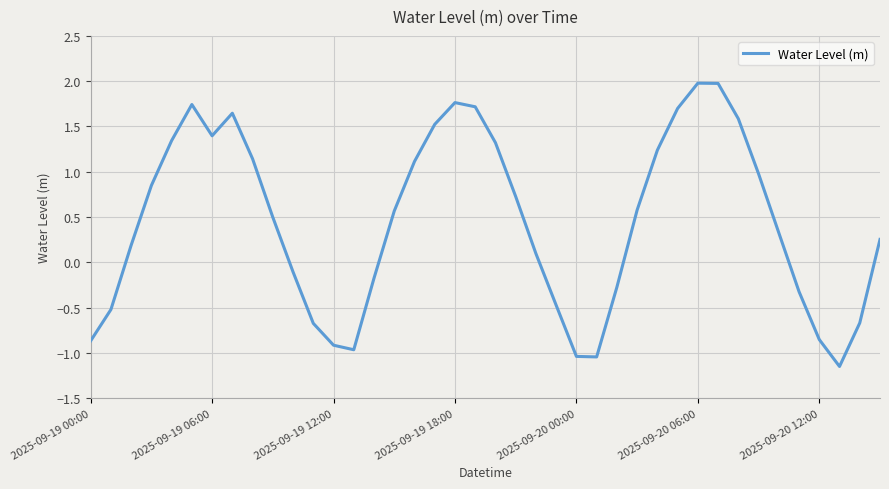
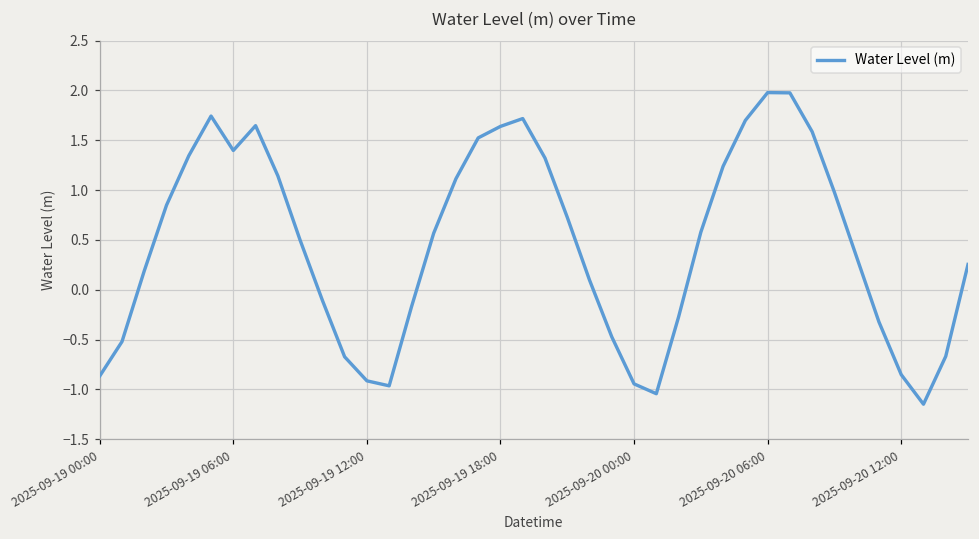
  {
    "2025-09-19 00:00": -0.9,
    "2025-09-19 06:00": 1.4,
    "2025-09-19 12:00": -0.9,
-   "2025-09-19 18:00": 1.8,
-   "2025-09-20 00:00": -1.0,
+   "2025-09-19 18:00": 1.6,
+   "2025-09-20 00:00": -0.9,
    "2025-09-20 06:00": 2.0,
    "2025-09-20 12:00": -0.9
  }
